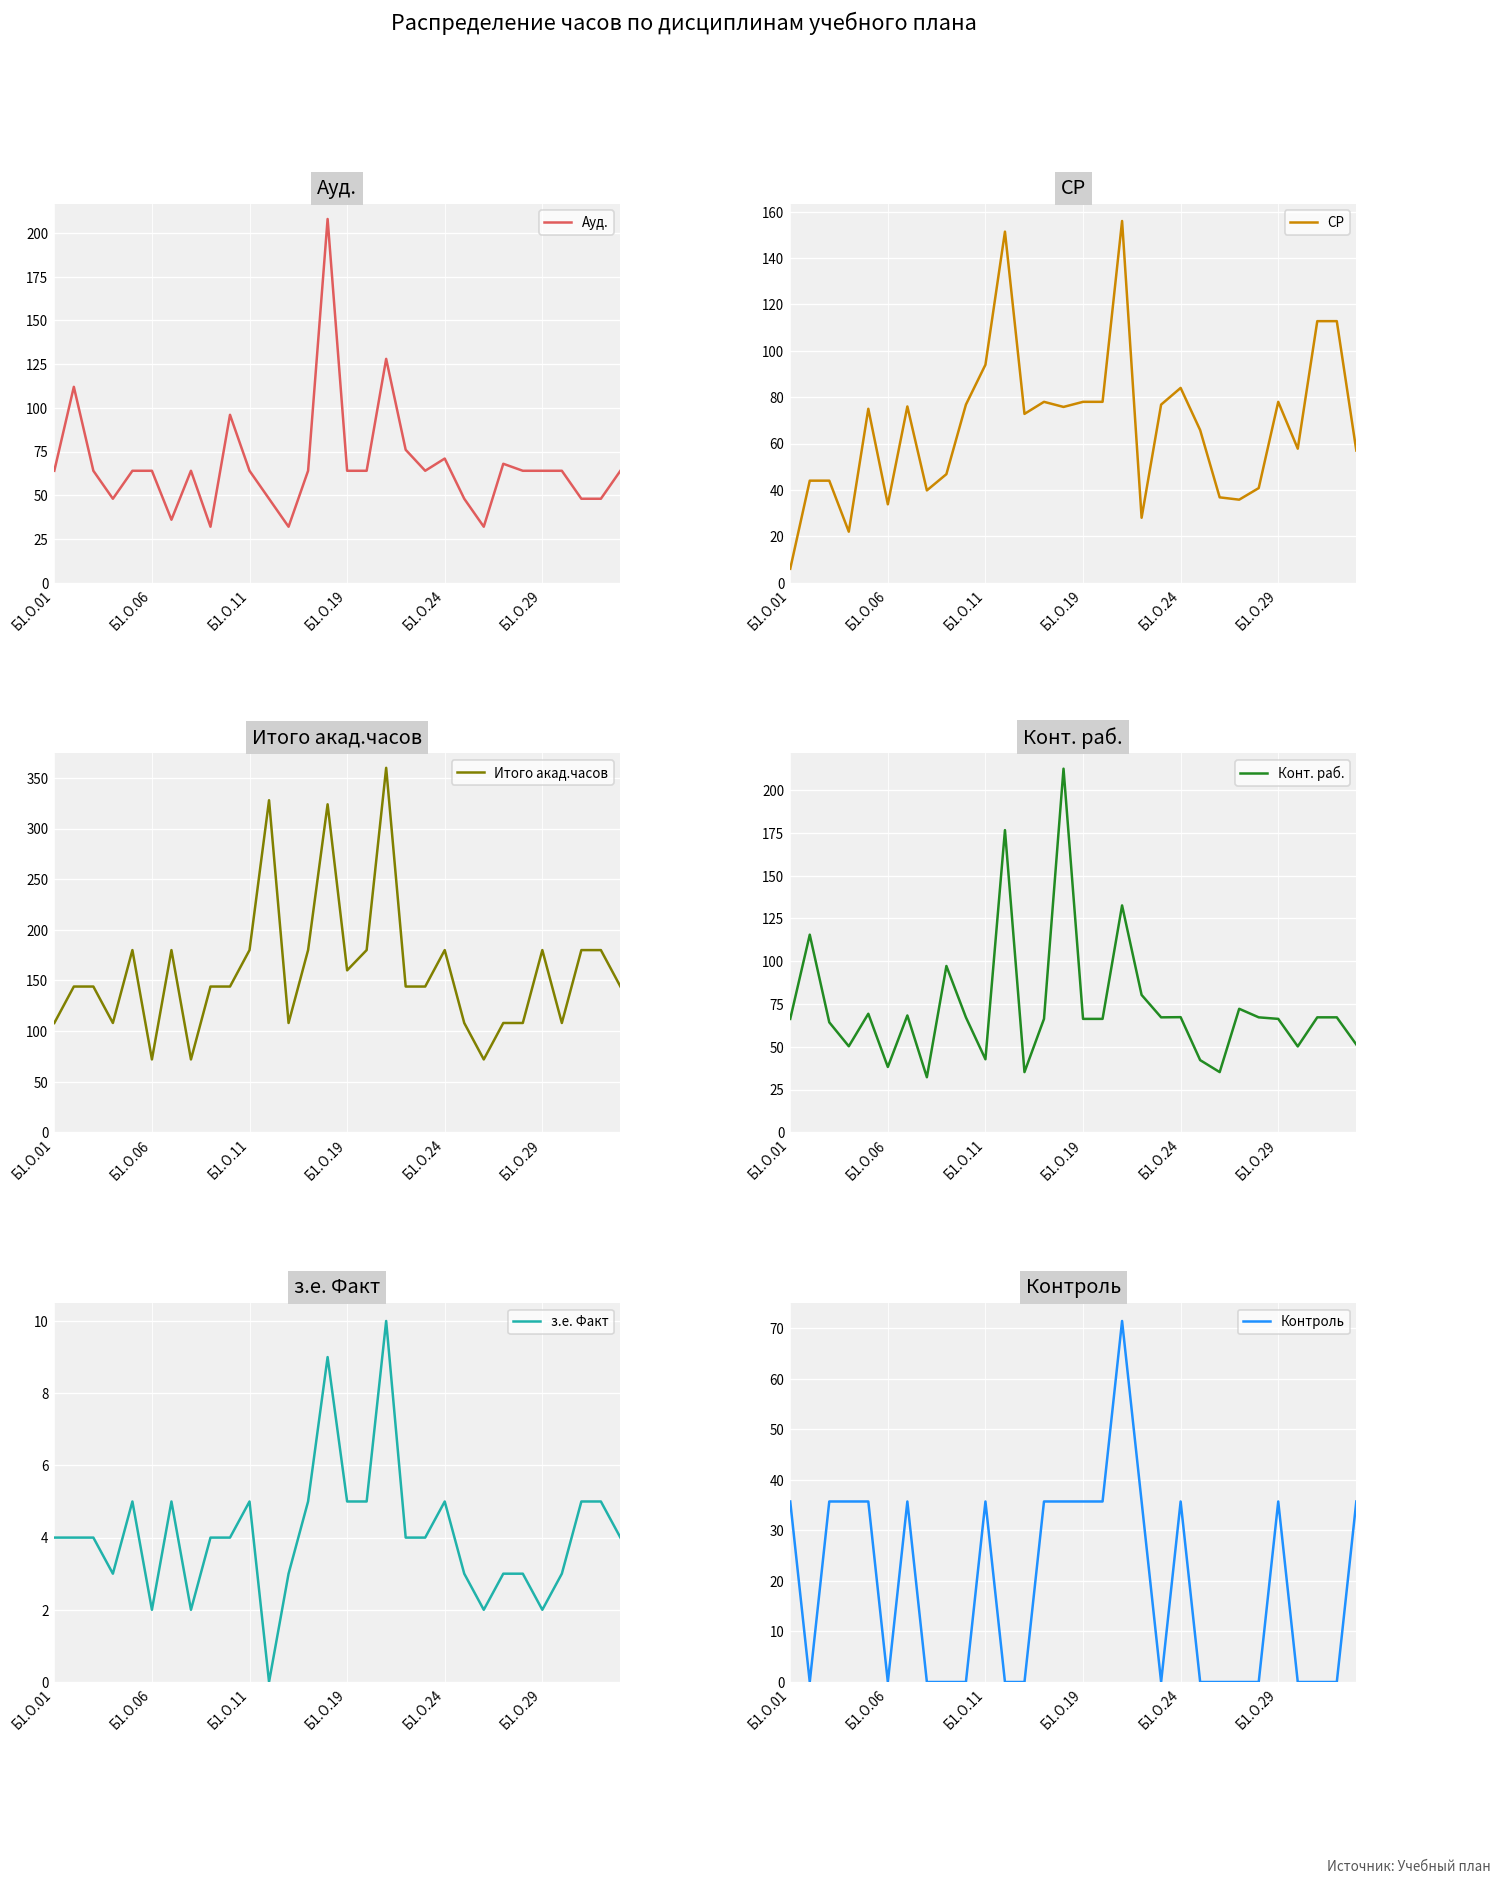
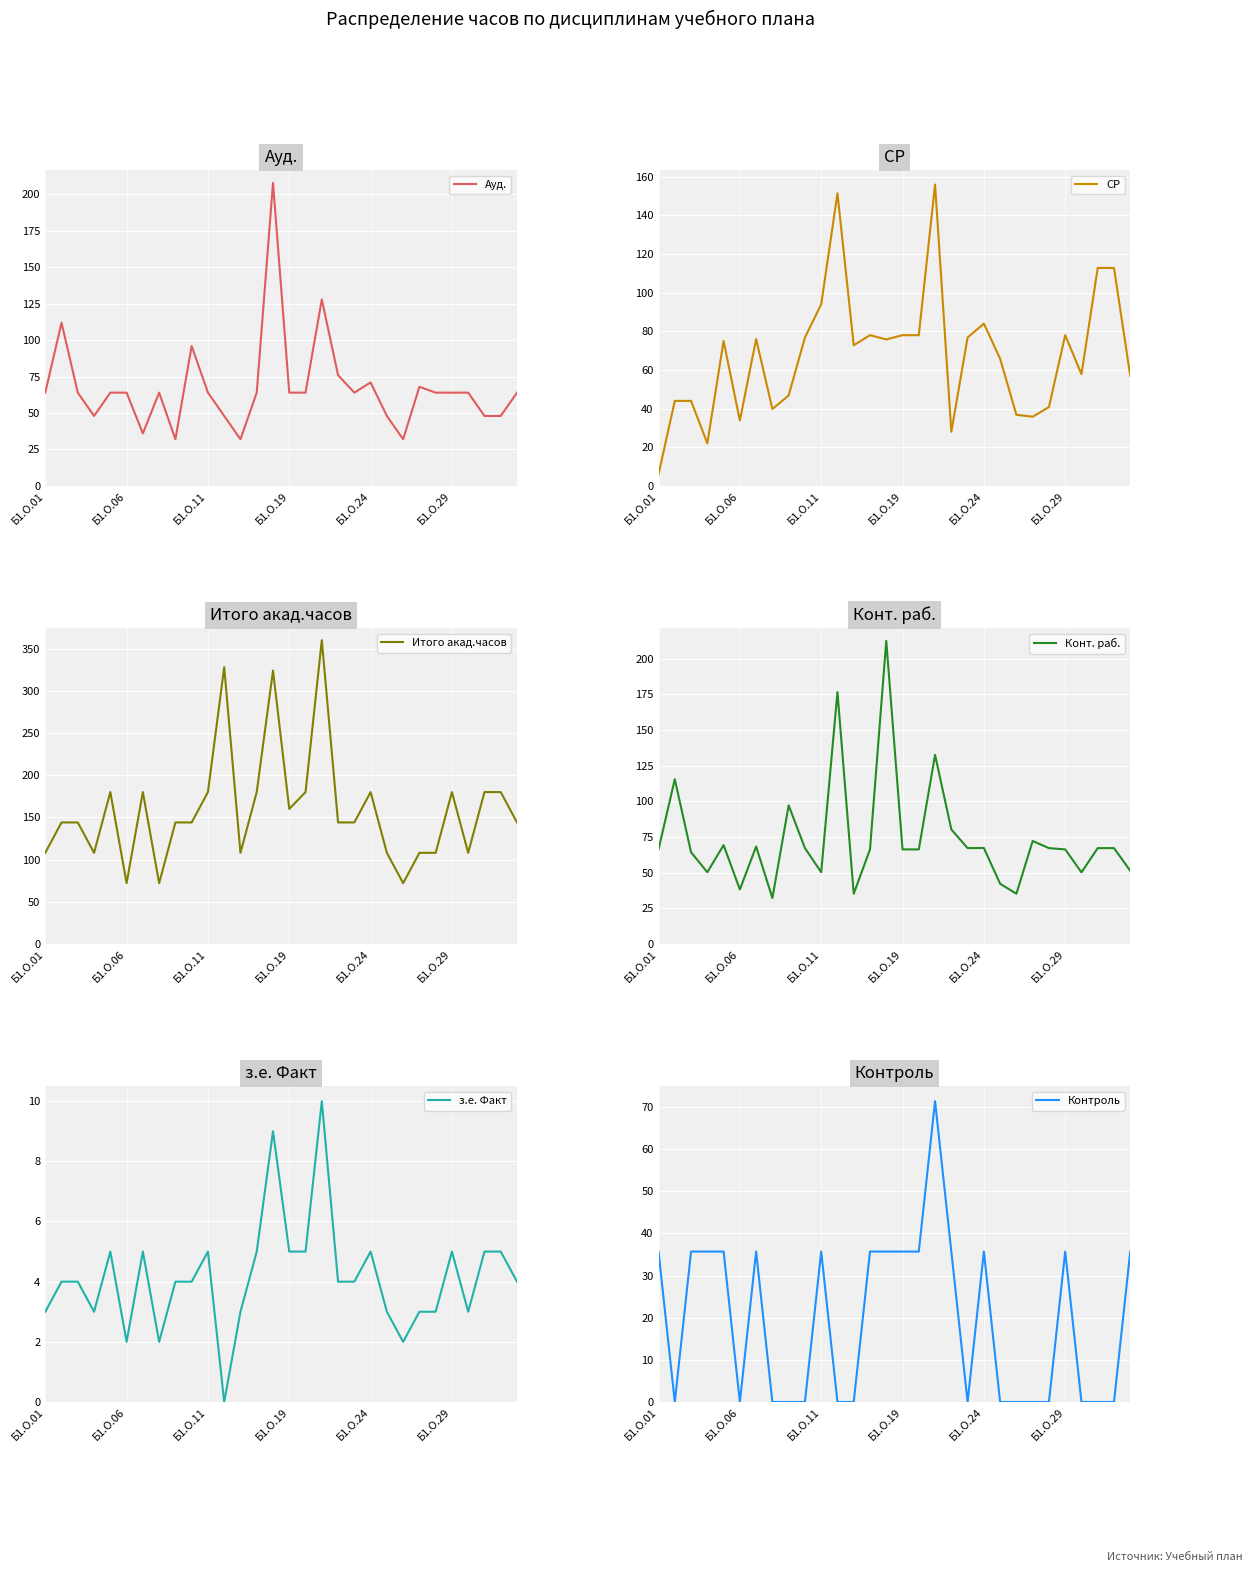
  {
    "Ауд.": {
      "Б1.О.01": 64,
      "Б1.О.06": 64,
      "Б1.О.11": 64,
      "Б1.О.19": 64,
      "Б1.О.24": 71,
      "Б1.О.29": 64
    },
    "СР": {
      "Б1.О.01": 6,
      "Б1.О.06": 34,
      "Б1.О.11": 94,
      "Б1.О.19": 78,
      "Б1.О.24": 84,
      "Б1.О.29": 78
    },
    "Итого акад.часов": {
      "Б1.О.01": 110,
      "Б1.О.06": 70,
      "Б1.О.11": 180,
      "Б1.О.19": 160,
      "Б1.О.24": 180,
      "Б1.О.29": 180
    },
    "Конт. раб.": {
      "Б1.О.01": 66,
      "Б1.О.06": 38,
-     "Б1.О.11": 43,
+     "Б1.О.11": 50,
      "Б1.О.19": 66,
      "Б1.О.24": 67,
      "Б1.О.29": 66
    },
    "з.е. Факт": {
-     "Б1.О.01": 4,
+     "Б1.О.01": 3,
      "Б1.О.06": 2,
      "Б1.О.11": 5,
      "Б1.О.19": 5,
      "Б1.О.24": 5,
-     "Б1.О.29": 2
+     "Б1.О.29": 5
    },
    "Контроль": {
      "Б1.О.01": 36,
      "Б1.О.06": 0,
      "Б1.О.11": 36,
      "Б1.О.19": 36,
      "Б1.О.24": 36,
      "Б1.О.29": 36
    }
  }
